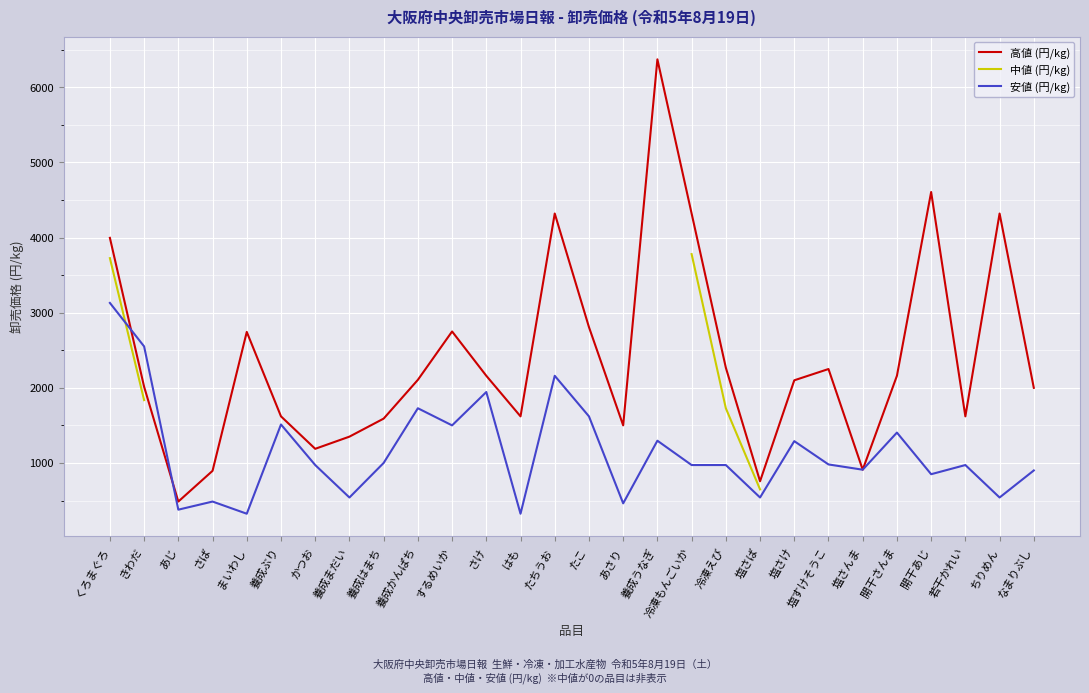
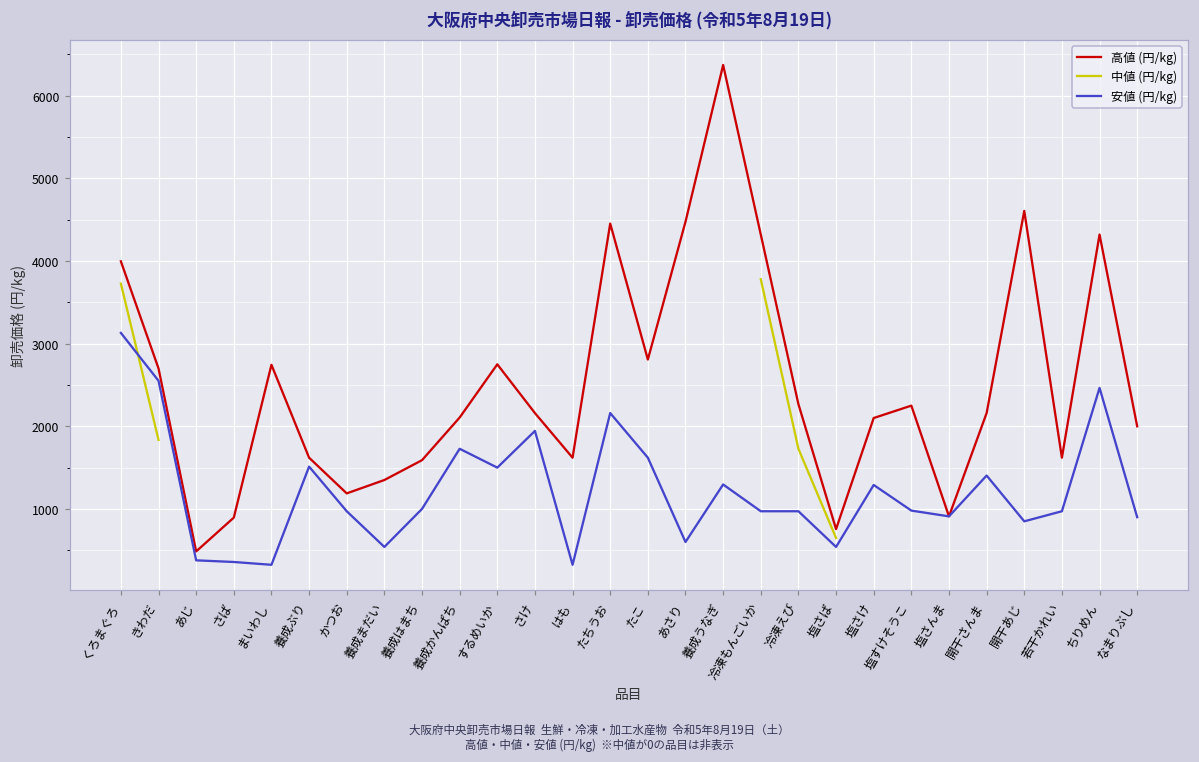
  {
    "高値 (円/kg)": {
      "くろまぐろ": 4000,
-     "きわだ": 2000,
+     "きわだ": 2700,
      "あじ": 500,
      "さば": 900,
      "まいわし": 2700,
      "養成ぶり": 1600,
      "かつお": 1200,
      "養成まだい": 1400,
      "養成はまち": 1600,
      "養成かんぱち": 2100,
      "するめいか": 2800,
      "さけ": 2200,
      "はも": 1600,
-     "たちうお": 4300,
+     "たちうお": 4500,
      "たこ": 2800,
-     "あさり": 1500,
+     "あさり": 4500,
      "養成うなぎ": 6400,
      "冷凍もんごいか": 4300,
      "冷凍えび": 2300,
      "塩さば": 800,
      "塩さけ": 2100,
      "塩すけそうこ": 2300,
      "開干さんま": 2200,
      "開干あじ": 4600,
      "若干かれい": 1600,
      "ちりめん": 4300,
      "なまりぶし": 2000
    },
    "中値 (円/kg)": {
      "くろまぐろ": 3700,
      "きわだ": 1800,
      "冷凍もんごいか": 3800,
      "冷凍えび": 1700,
      "塩さば": 600
    },
    "安値 (円/kg)": {
      "くろまぐろ": 3100,
      "きわだ": 2600,
      "あじ": 400,
-     "さば": 500,
+     "さば": 400,
      "まいわし": 300,
      "養成ぶり": 1500,
      "かつお": 1000,
      "養成まだい": 500,
      "養成はまち": 1000,
      "養成かんぱち": 1700,
      "するめいか": 1500,
      "さけ": 1900,
      "はも": 300,
      "たちうお": 2200,
      "たこ": 1600,
-     "あさり": 500,
+     "あさり": 600,
      "養成うなぎ": 1300,
      "冷凍もんごいか": 1000,
      "冷凍えび": 1000,
      "塩さば": 500,
      "塩さけ": 1300,
      "塩すけそうこ": 1000,
      "開干さんま": 1400,
      "開干あじ": 900,
      "若干かれい": 1000,
-     "ちりめん": 500,
+     "ちりめん": 2500,
      "なまりぶし": 900
    }
  }
